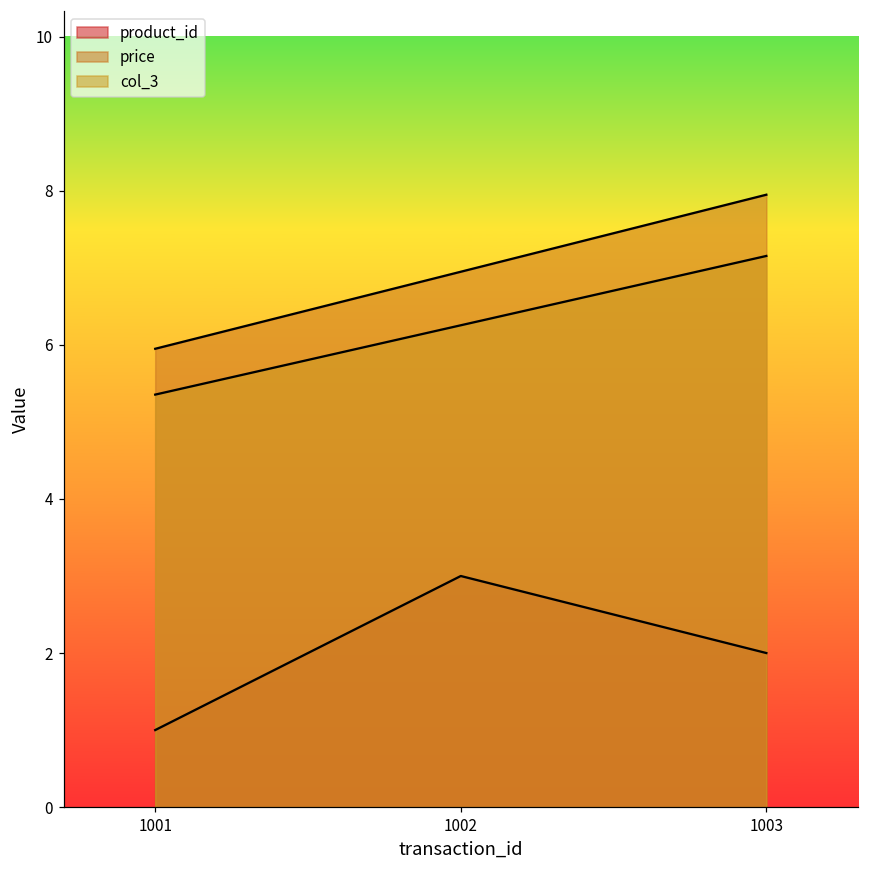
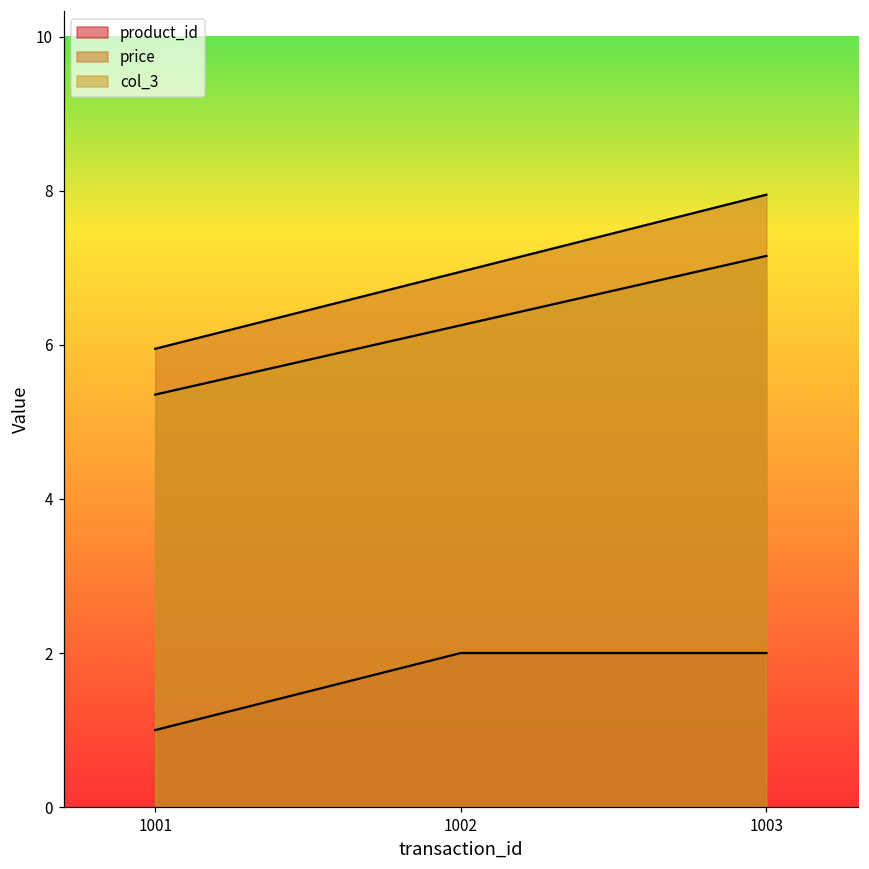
  {
    "product_id": {
      "1001": 1,
-     "1002": 3,
+     "1002": 2,
      "1003": 2
    }
  }
